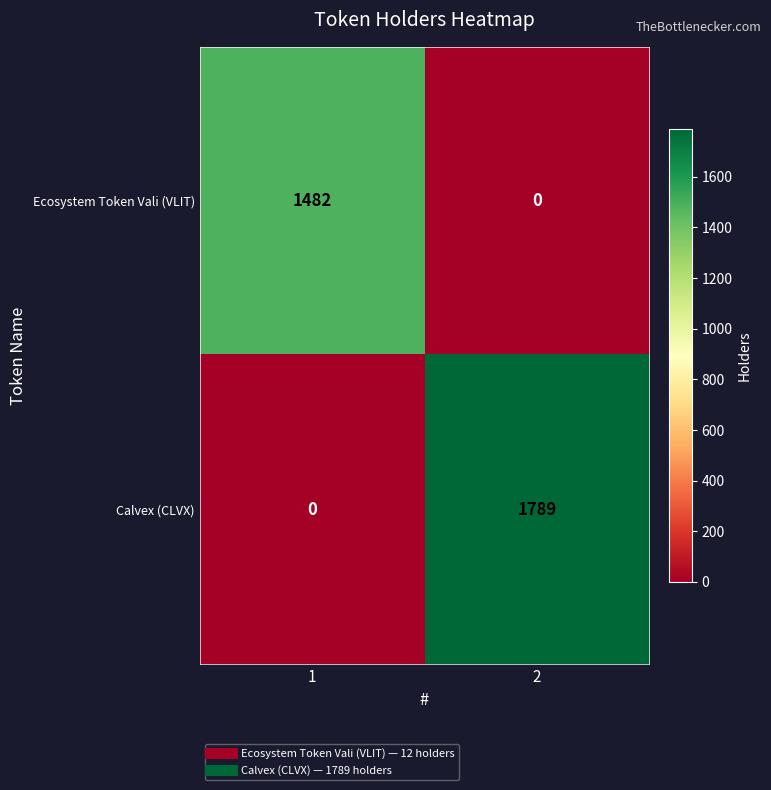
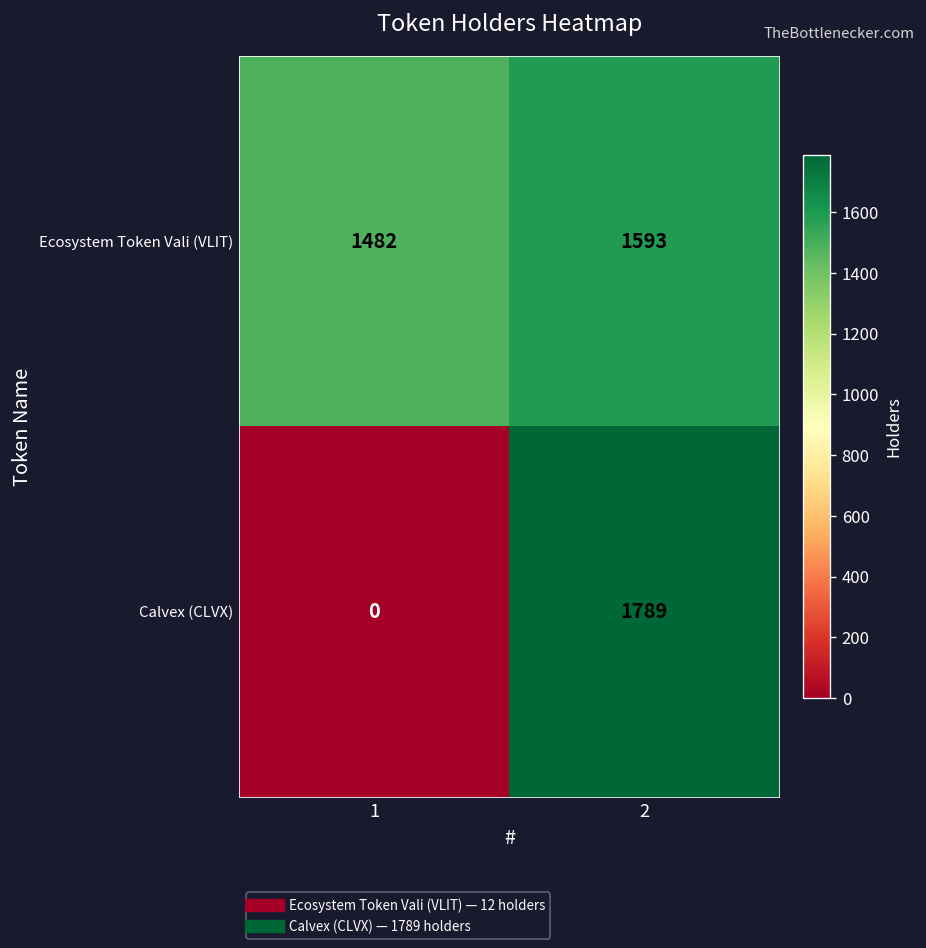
  {
    "Ecosystem Token Vali (VLIT)": {
      "1": 1482,
-     "2": 0
+     "2": 1593
    },
    "Calvex (CLVX)": {
      "1": 0,
      "2": 1789
    }
  }
